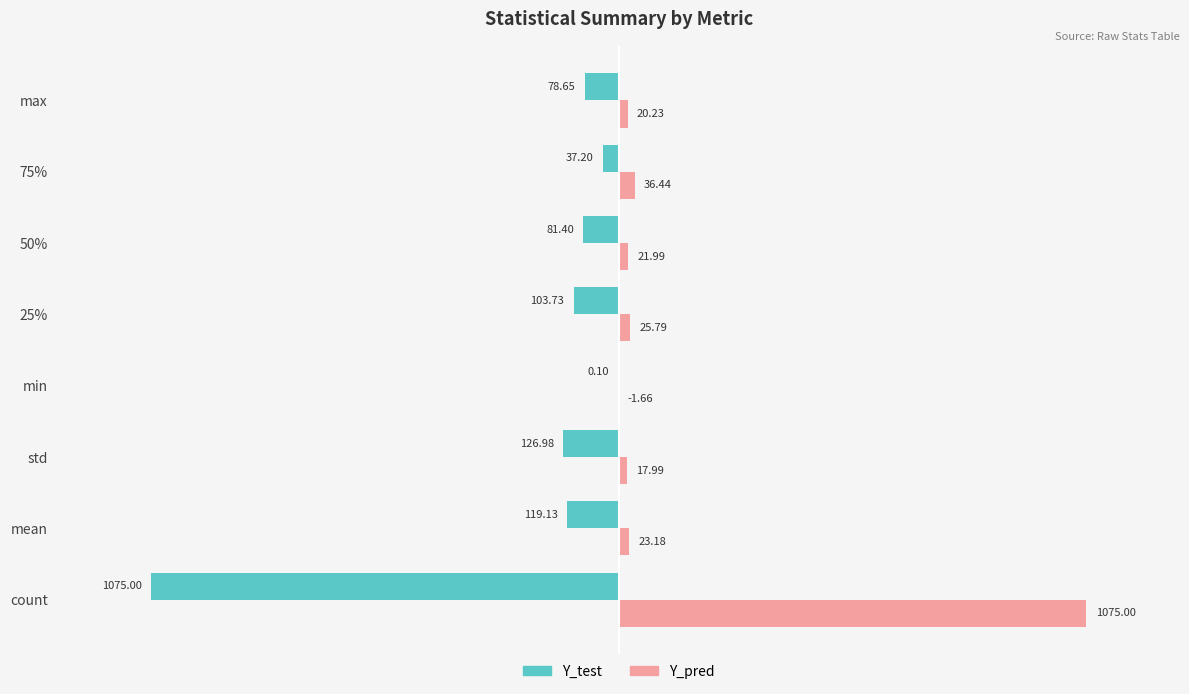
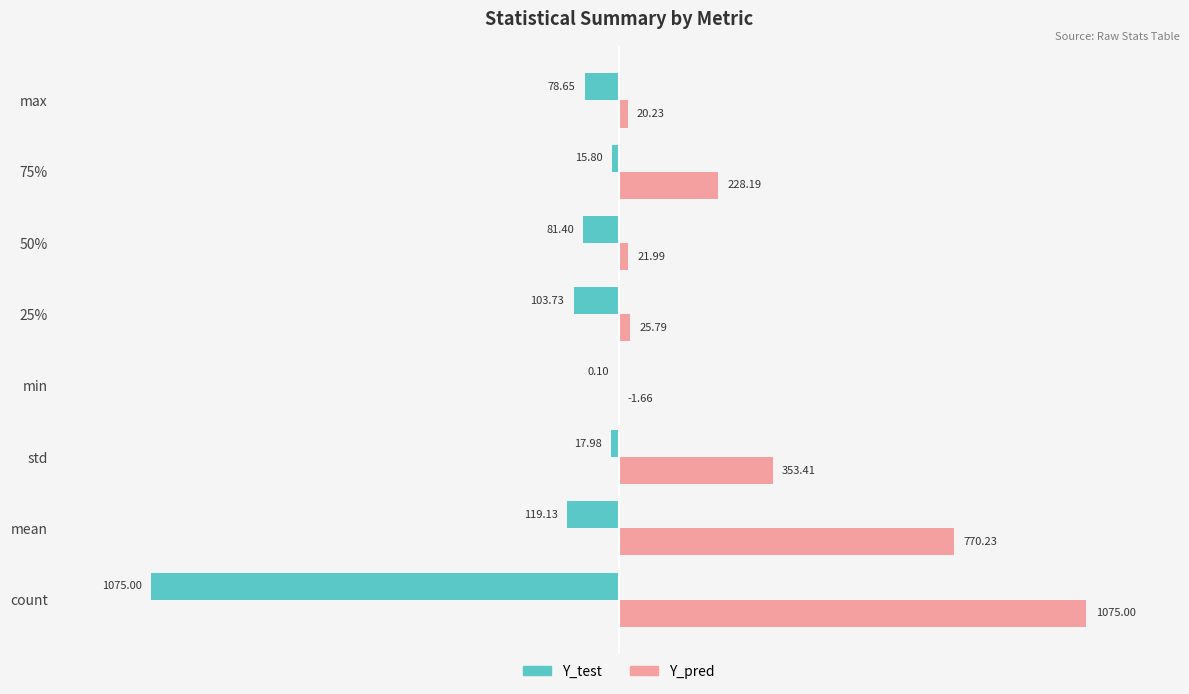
  {
    "Y_test": {
-     "75%": 37.20,
-     "std": 126.98
+     "75%": 15.80,
+     "std": 17.98
    },
    "Y_pred": {
-     "75%": 36.44,
-     "std": 17.99,
-     "mean": 23.18
+     "75%": 228.19,
+     "std": 353.41,
+     "mean": 770.23
    }
  }
